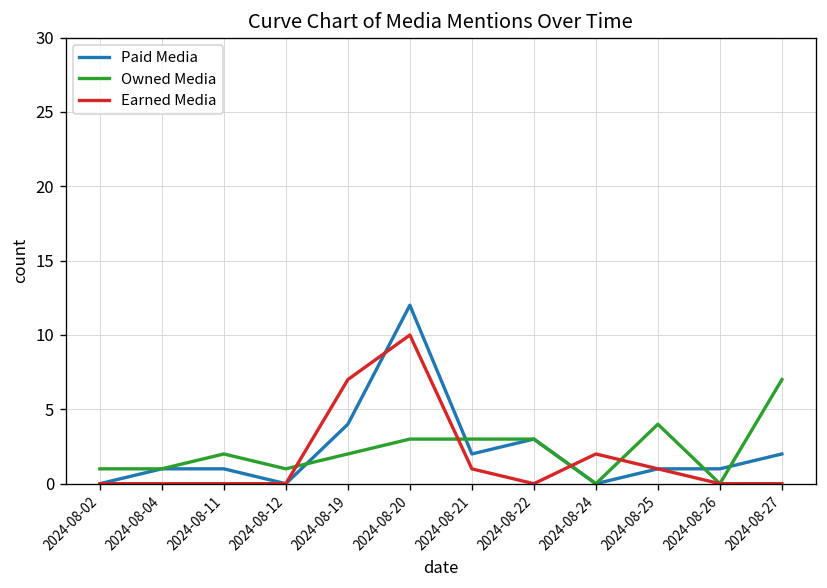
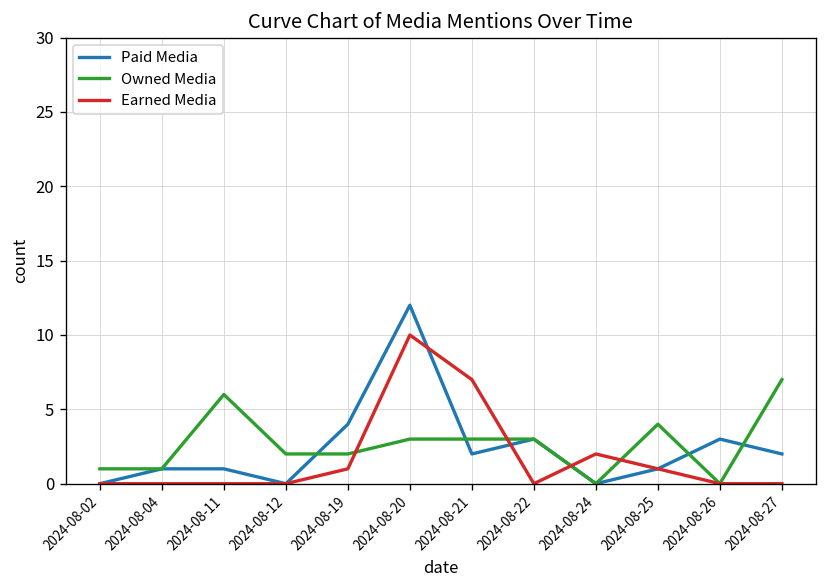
  {
    "Paid Media": {
      "2024-08-11": 1,
      "2024-08-19": 4,
      "2024-08-20": 12,
      "2024-08-21": 2,
-     "2024-08-26": 1,
+     "2024-08-26": 3,
      "2024-08-27": 2
    },
    "Owned Media": {
      "2024-08-02": 1,
-     "2024-08-11": 2,
-     "2024-08-12": 1,
+     "2024-08-11": 6,
+     "2024-08-12": 2,
      "2024-08-19": 2,
      "2024-08-20": 3,
      "2024-08-21": 3,
      "2024-08-25": 4,
      "2024-08-27": 7
    },
    "Earned Media": {
      "2024-08-04": 0,
      "2024-08-11": 0,
-     "2024-08-19": 7,
+     "2024-08-19": 1,
      "2024-08-20": 10,
-     "2024-08-21": 1,
+     "2024-08-21": 7,
      "2024-08-22": 0,
      "2024-08-24": 2,
      "2024-08-27": 0
    }
  }
